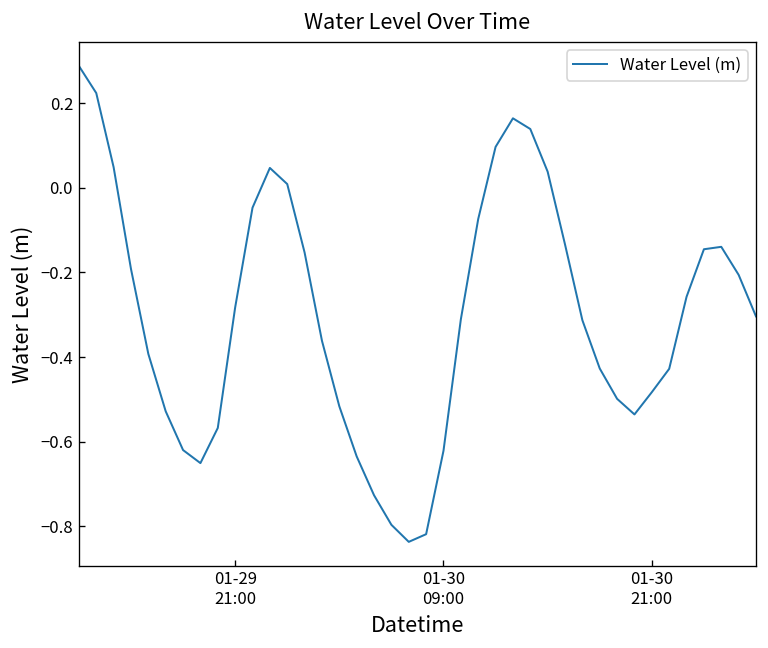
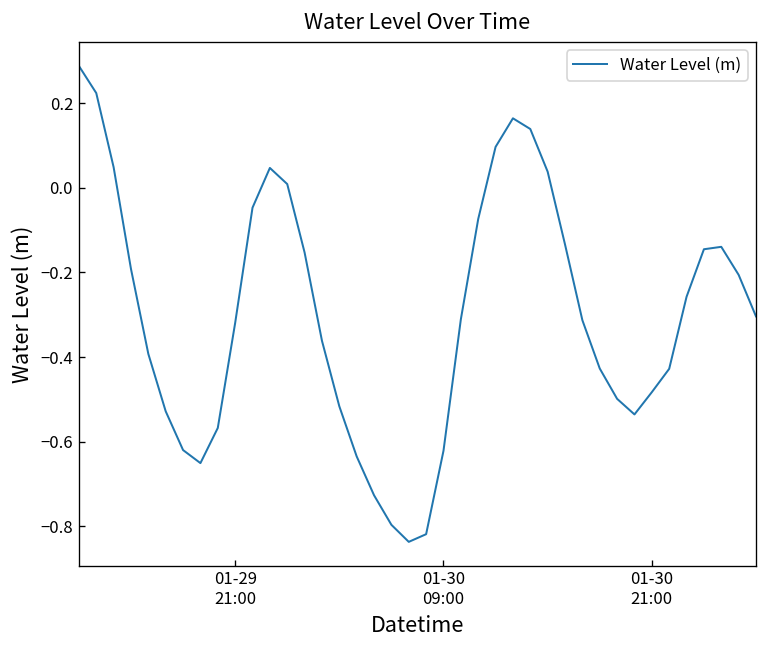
  {
-   "01-29 21:00": -0.28,
+   "01-29 21:00": -0.32,
    "01-30 09:00": -0.62,
    "01-30 21:00": -0.48
  }
